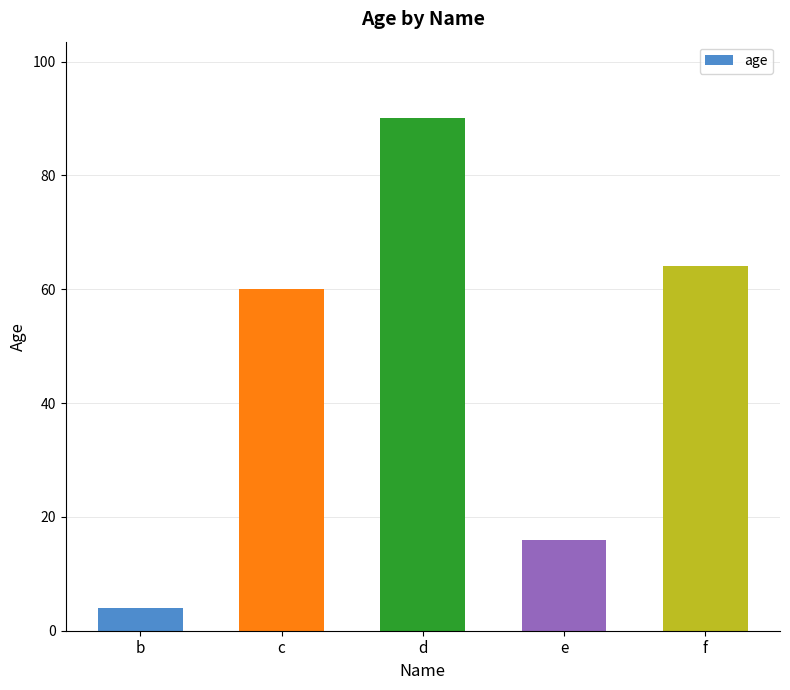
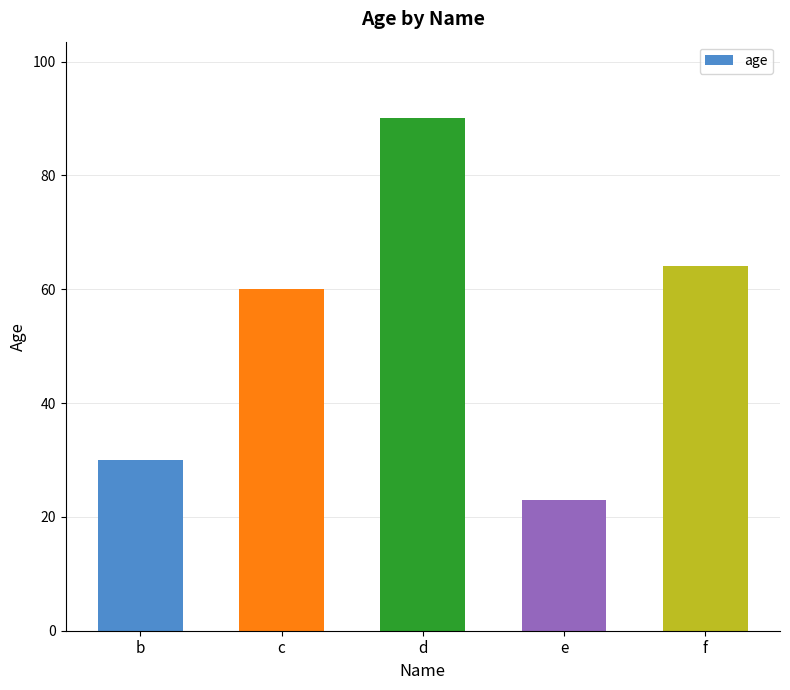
  {
-   "b": 4,
+   "b": 30,
    "c": 60,
    "d": 90,
-   "e": 16,
+   "e": 23,
    "f": 64
  }
